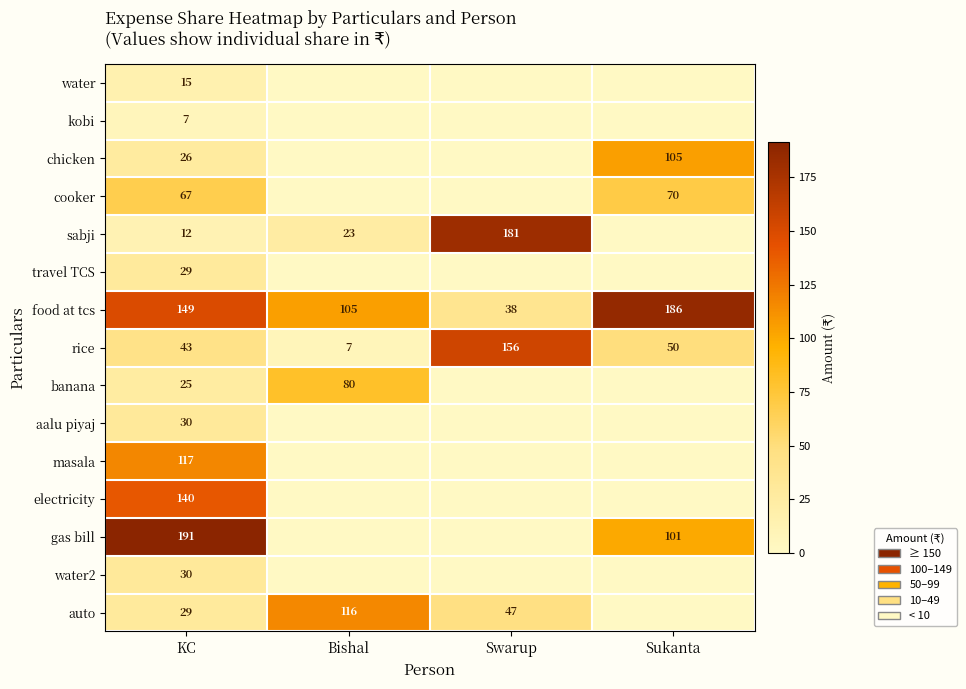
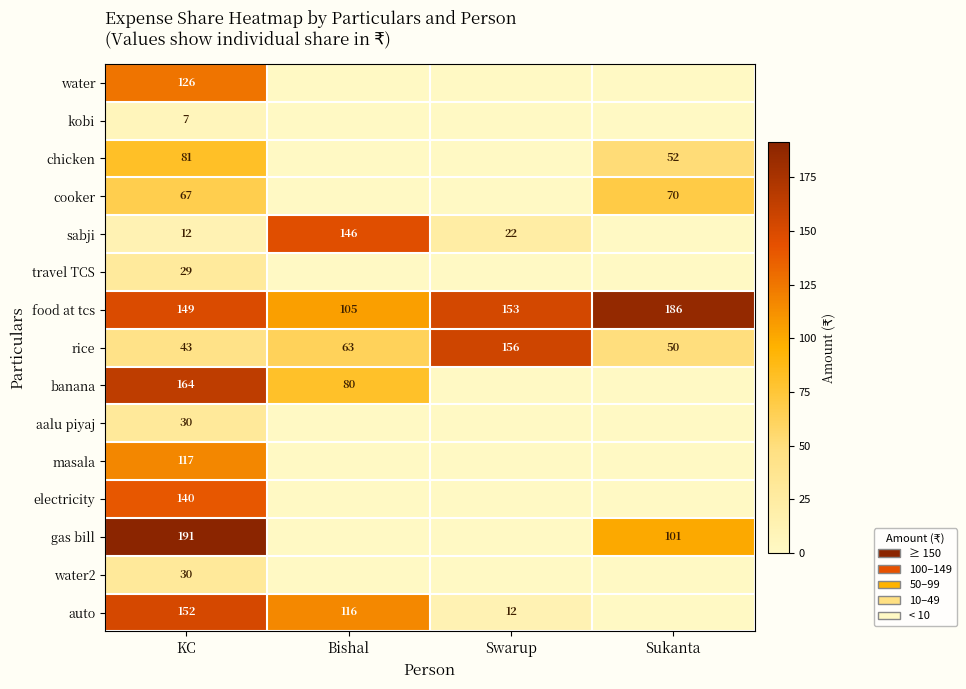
  {
    "water": {
-     "KC": 15
+     "KC": 126
    },
    "kobi": {
      "KC": 7
    },
    "chicken": {
-     "KC": 26,
-     "Sukanta": 105
+     "KC": 81,
+     "Sukanta": 52
    },
    "cooker": {
      "KC": 67,
      "Sukanta": 70
    },
    "sabji": {
      "KC": 12,
-     "Bishal": 23,
-     "Swarup": 181
+     "Bishal": 146,
+     "Swarup": 22
    },
    "travel TCS": {
      "KC": 29
    },
    "food at tcs": {
      "KC": 149,
      "Bishal": 105,
-     "Swarup": 38,
+     "Swarup": 153,
      "Sukanta": 186
    },
    "rice": {
      "KC": 43,
-     "Bishal": 7,
+     "Bishal": 63,
      "Swarup": 156,
      "Sukanta": 50
    },
    "banana": {
-     "KC": 25,
+     "KC": 164,
      "Bishal": 80
    },
    "aalu piyaj": {
      "KC": 30
    },
    "masala": {
      "KC": 117
    },
    "electricity": {
      "KC": 140
    },
    "gas bill": {
      "KC": 191,
      "Sukanta": 101
    },
    "water2": {
      "KC": 30
    },
    "auto": {
-     "KC": 29,
+     "KC": 152,
      "Bishal": 116,
-     "Swarup": 47
+     "Swarup": 12
    }
  }
